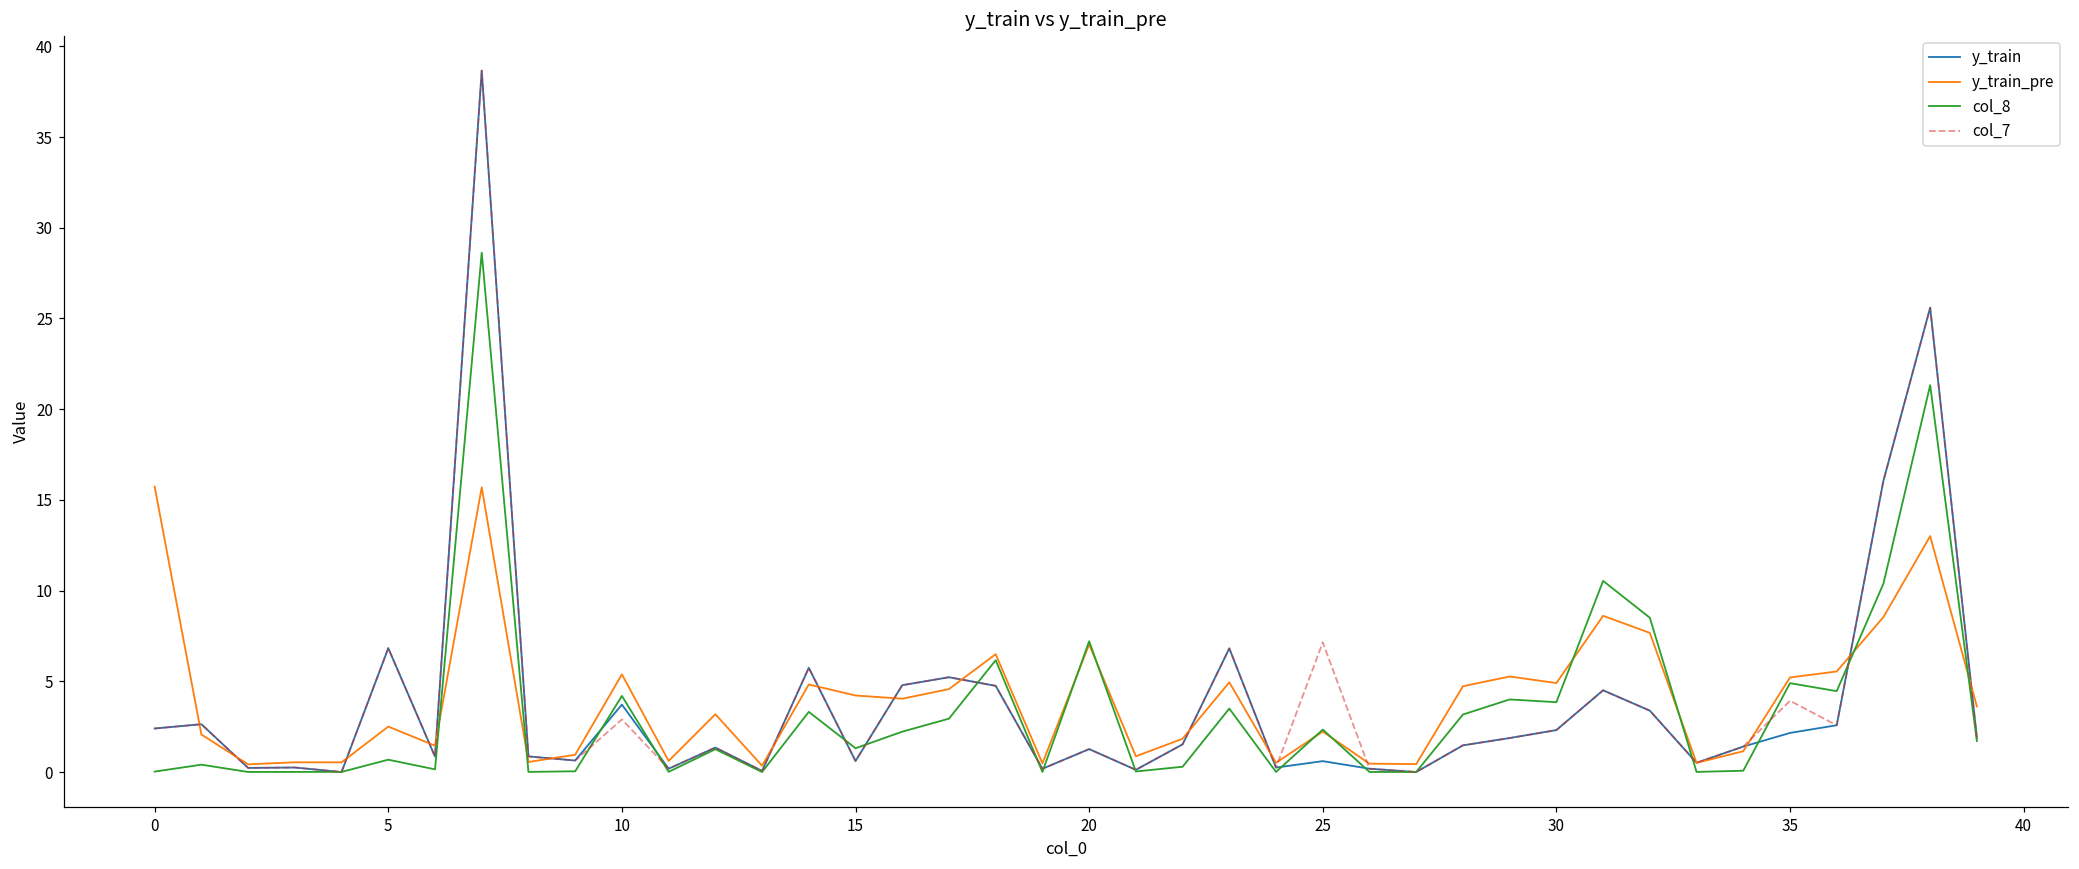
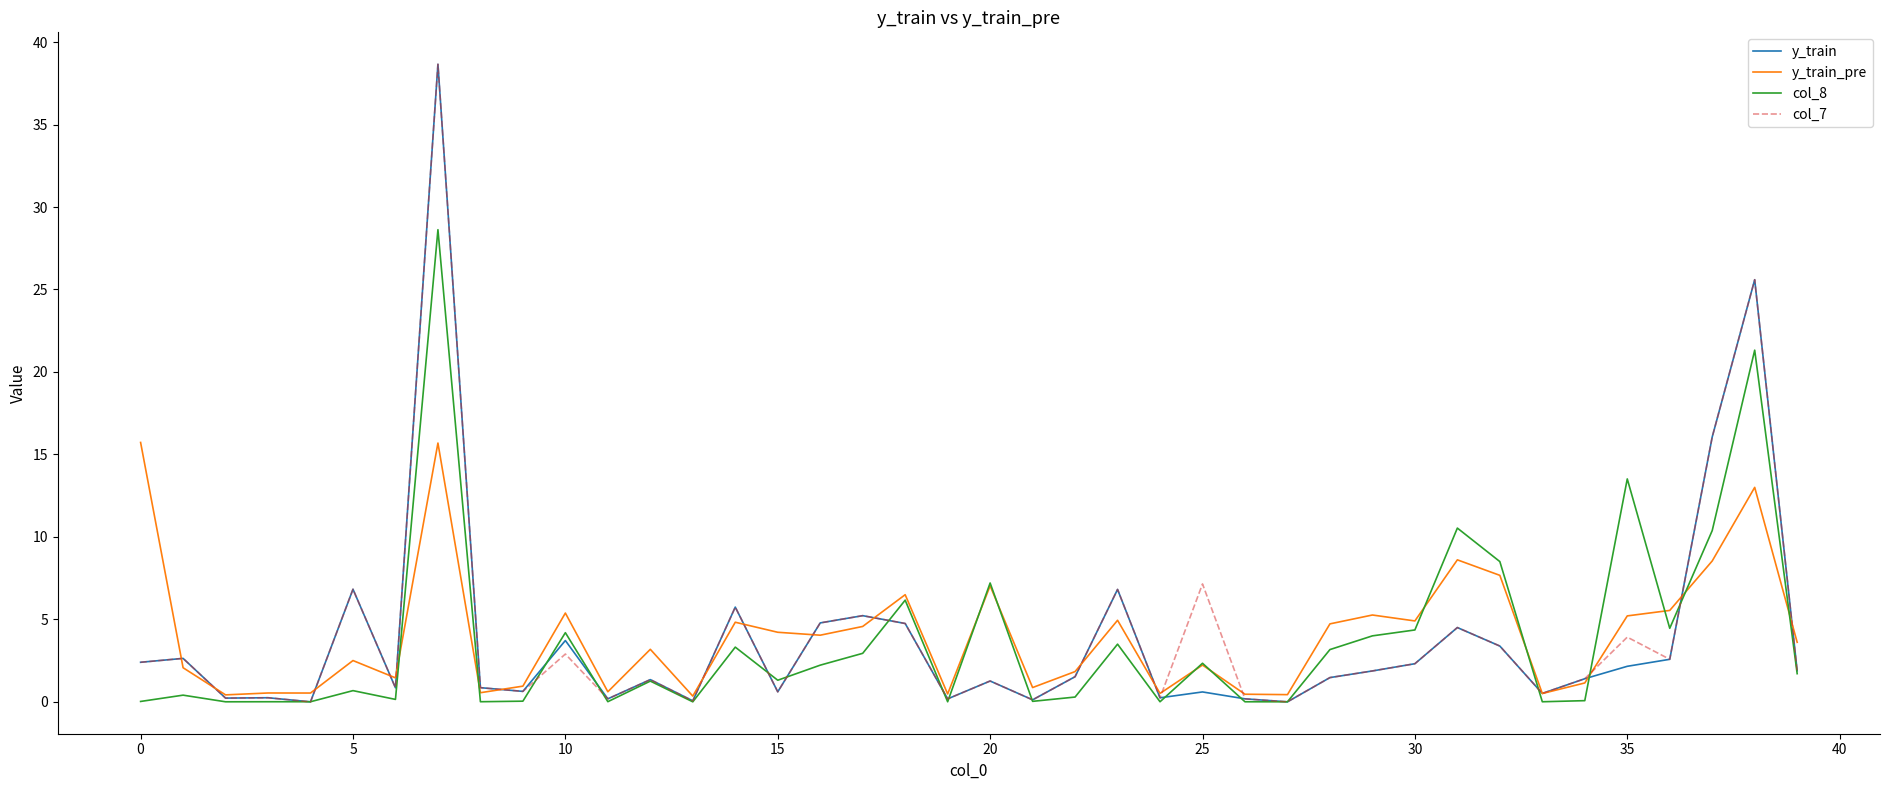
  {
    "y_train": {
      "10": 3.7,
      "25": 0.6,
      "35": 2.2
    },
    "y_train_pre": {
      "0": 15.7,
      "5": 2.5,
      "10": 5.4,
      "15": 4.2,
      "20": 7.0,
      "30": 4.9,
      "35": 5.2
    },
    "col_8": {
      "0": 0.0,
      "5": 0.7,
      "10": 4.2,
      "15": 1.3,
      "20": 7.2,
-     "30": 3.8,
-     "35": 4.9
+     "30": 4.4,
+     "35": 13.5
    },
    "col_7": {
      "10": 2.9,
      "25": 7.1,
      "35": 3.9
    }
  }
